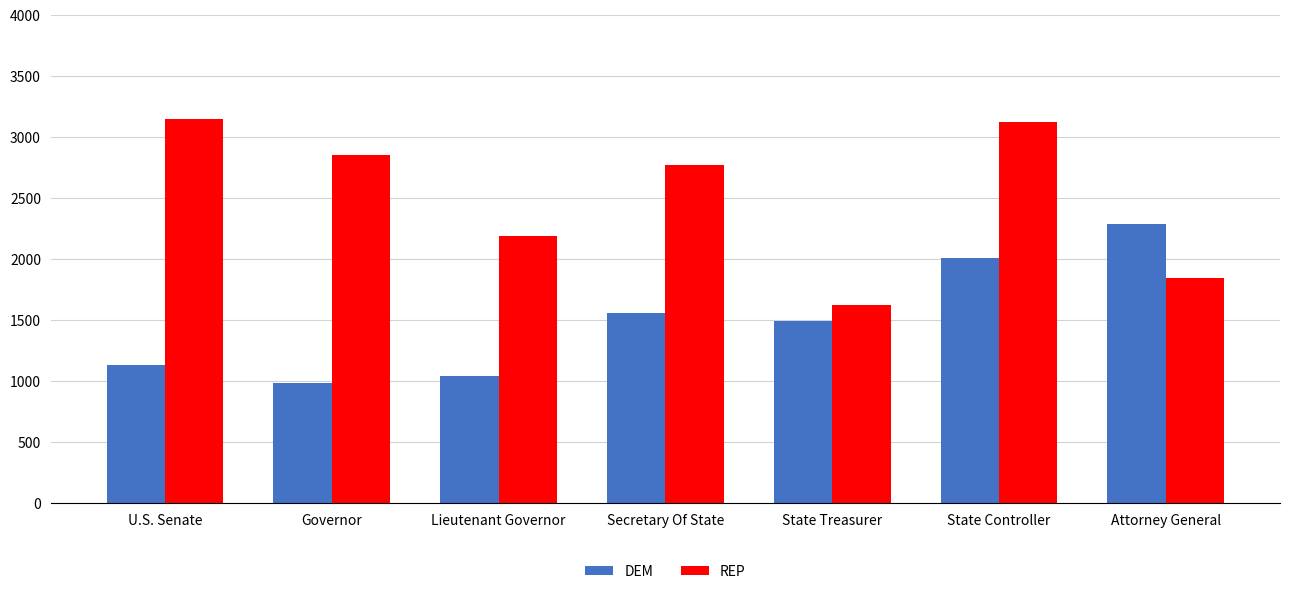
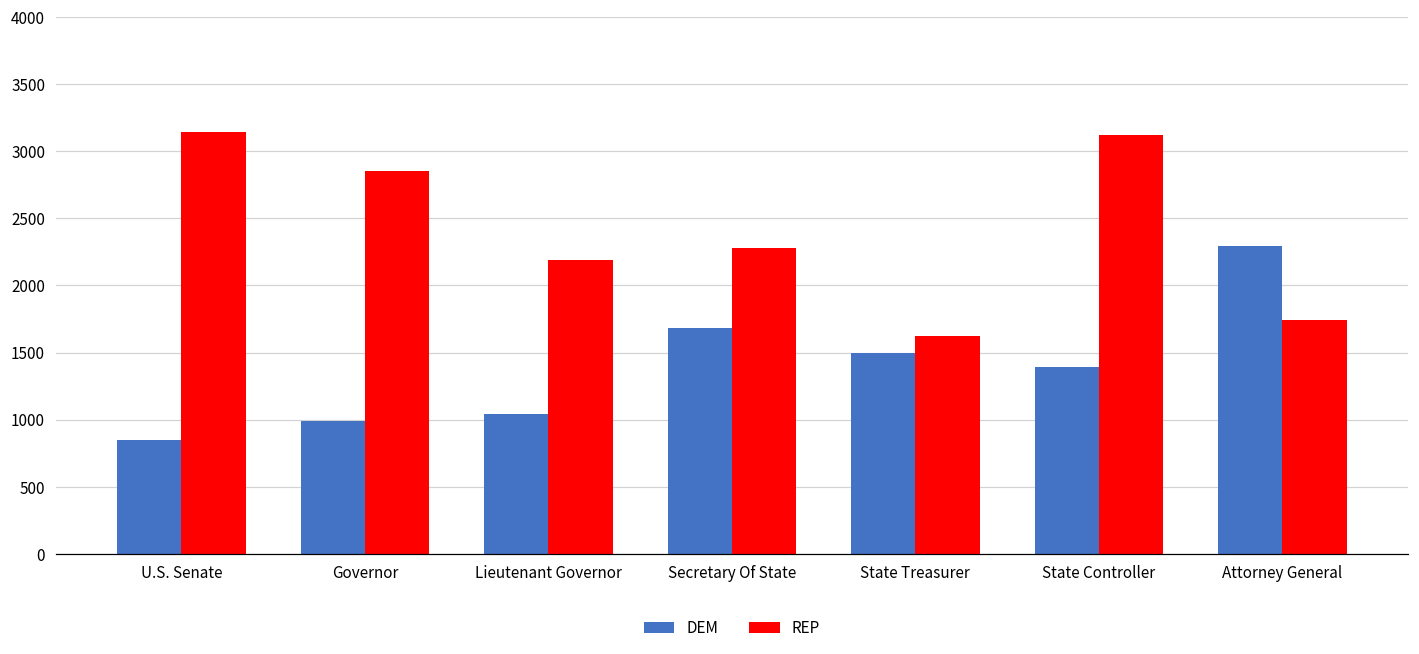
  {
    "DEM": {
-     "U.S. Senate": 1130,
+     "U.S. Senate": 850,
      "Governor": 990,
      "Lieutenant Governor": 1040,
-     "Secretary Of State": 1560,
+     "Secretary Of State": 1680,
      "State Treasurer": 1490,
-     "State Controller": 2010,
+     "State Controller": 1390,
      "Attorney General": 2290
    },
    "REP": {
      "U.S. Senate": 3150,
      "Governor": 2850,
      "Lieutenant Governor": 2190,
-     "Secretary Of State": 2770,
+     "Secretary Of State": 2280,
      "State Treasurer": 1630,
      "State Controller": 3120,
-     "Attorney General": 1850
+     "Attorney General": 1740
    }
  }
